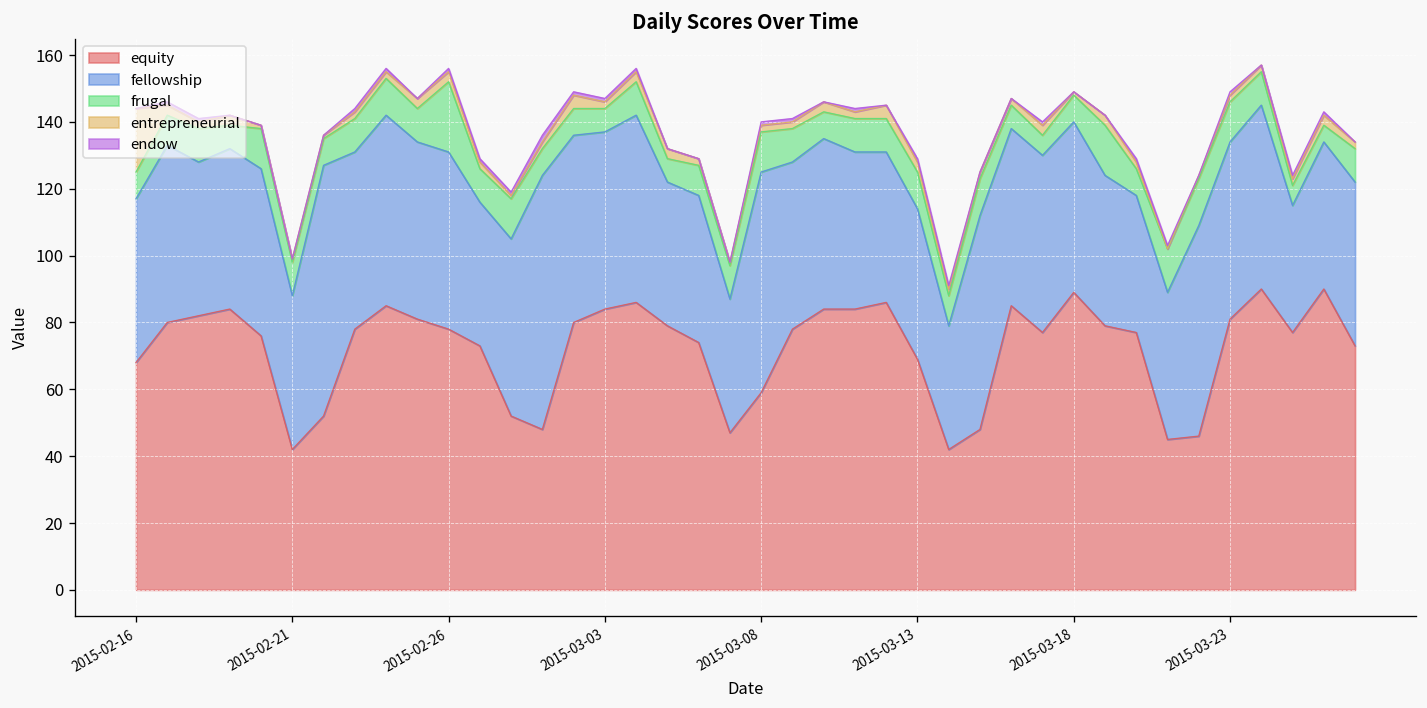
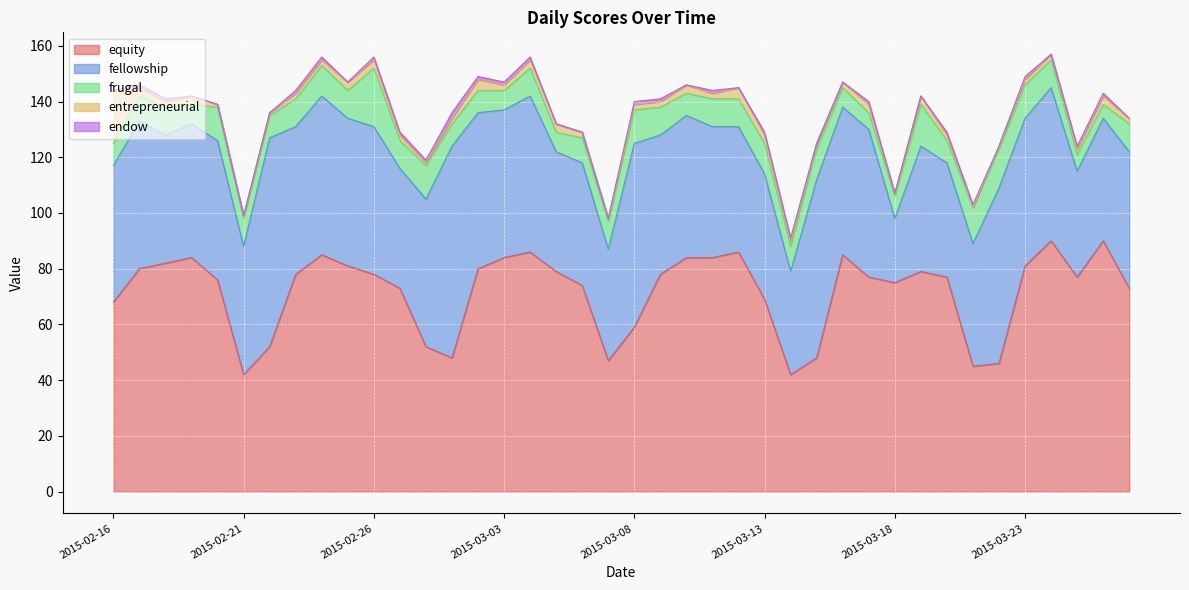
  {
    "equity": {
      "2015-02-16": 68,
      "2015-02-21": 42,
      "2015-02-26": 78,
      "2015-03-03": 84,
      "2015-03-08": 59,
      "2015-03-13": 69,
-     "2015-03-18": 89,
+     "2015-03-18": 75,
      "2015-03-23": 81
    },
    "fellowship": {
      "2015-02-16": 49,
      "2015-02-21": 46,
      "2015-02-26": 53,
      "2015-03-03": 53,
      "2015-03-08": 66,
      "2015-03-13": 45,
-     "2015-03-18": 51,
+     "2015-03-18": 23,
      "2015-03-23": 53
    },
    "frugal": {
      "2015-02-16": 8,
      "2015-02-21": 10,
      "2015-02-26": 21,
      "2015-03-03": 7,
      "2015-03-08": 12,
      "2015-03-13": 11,
      "2015-03-18": 8,
      "2015-03-23": 12
    },
    "entrepreneurial": {
      "2015-02-26": 3,
      "2015-03-03": 2,
      "2015-03-08": 2,
      "2015-03-13": 3,
      "2015-03-23": 2
    },
    "endow": {
      "2015-02-26": 1,
      "2015-03-03": 1,
      "2015-03-08": 1,
      "2015-03-13": 1,
      "2015-03-23": 1
    }
  }
